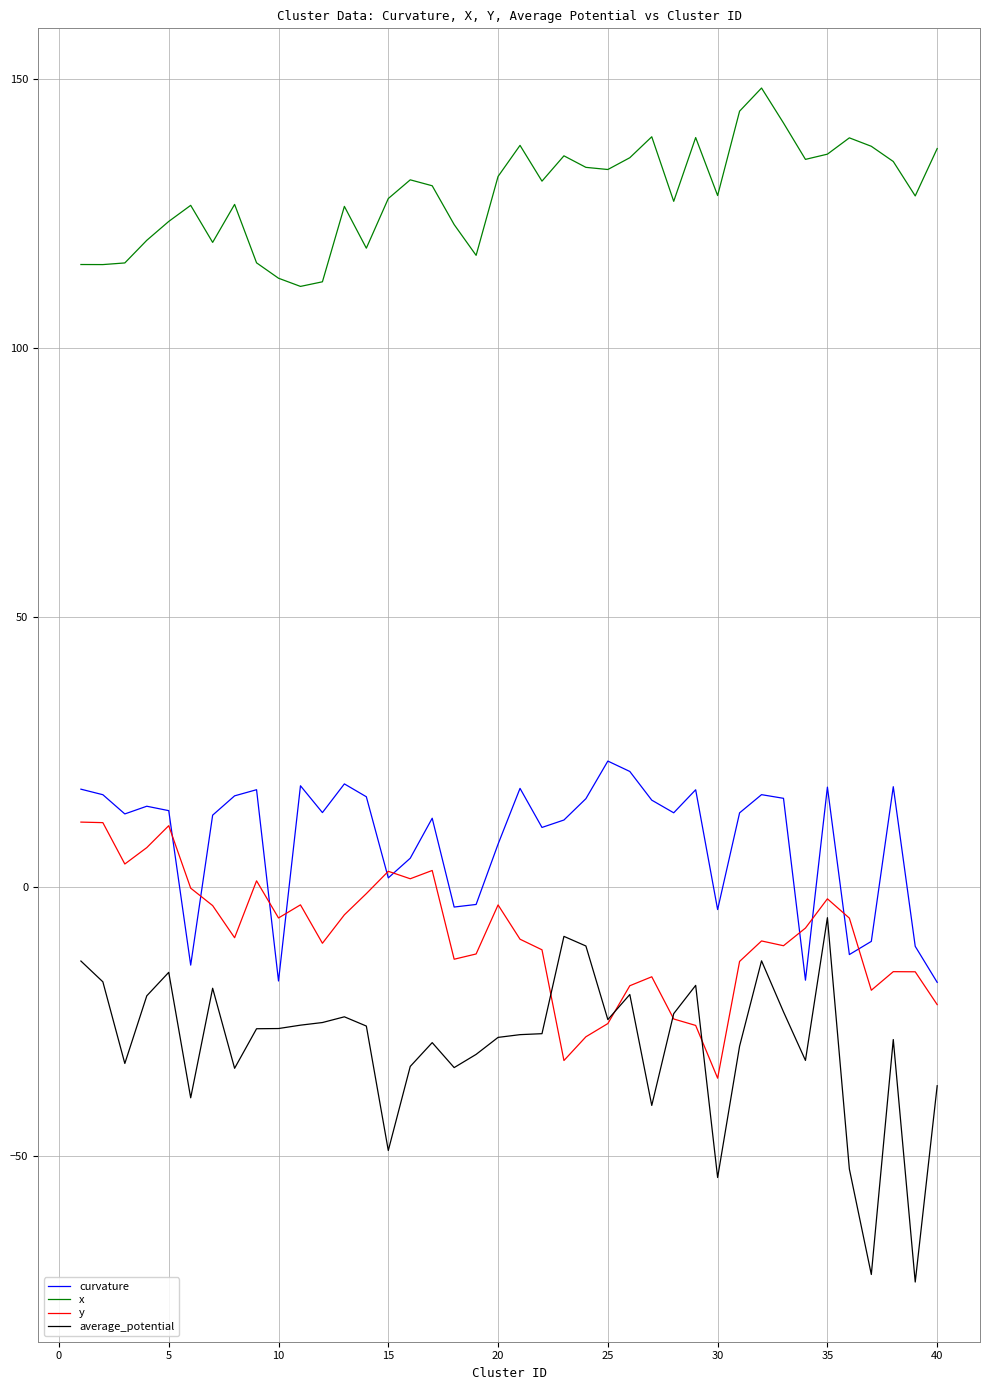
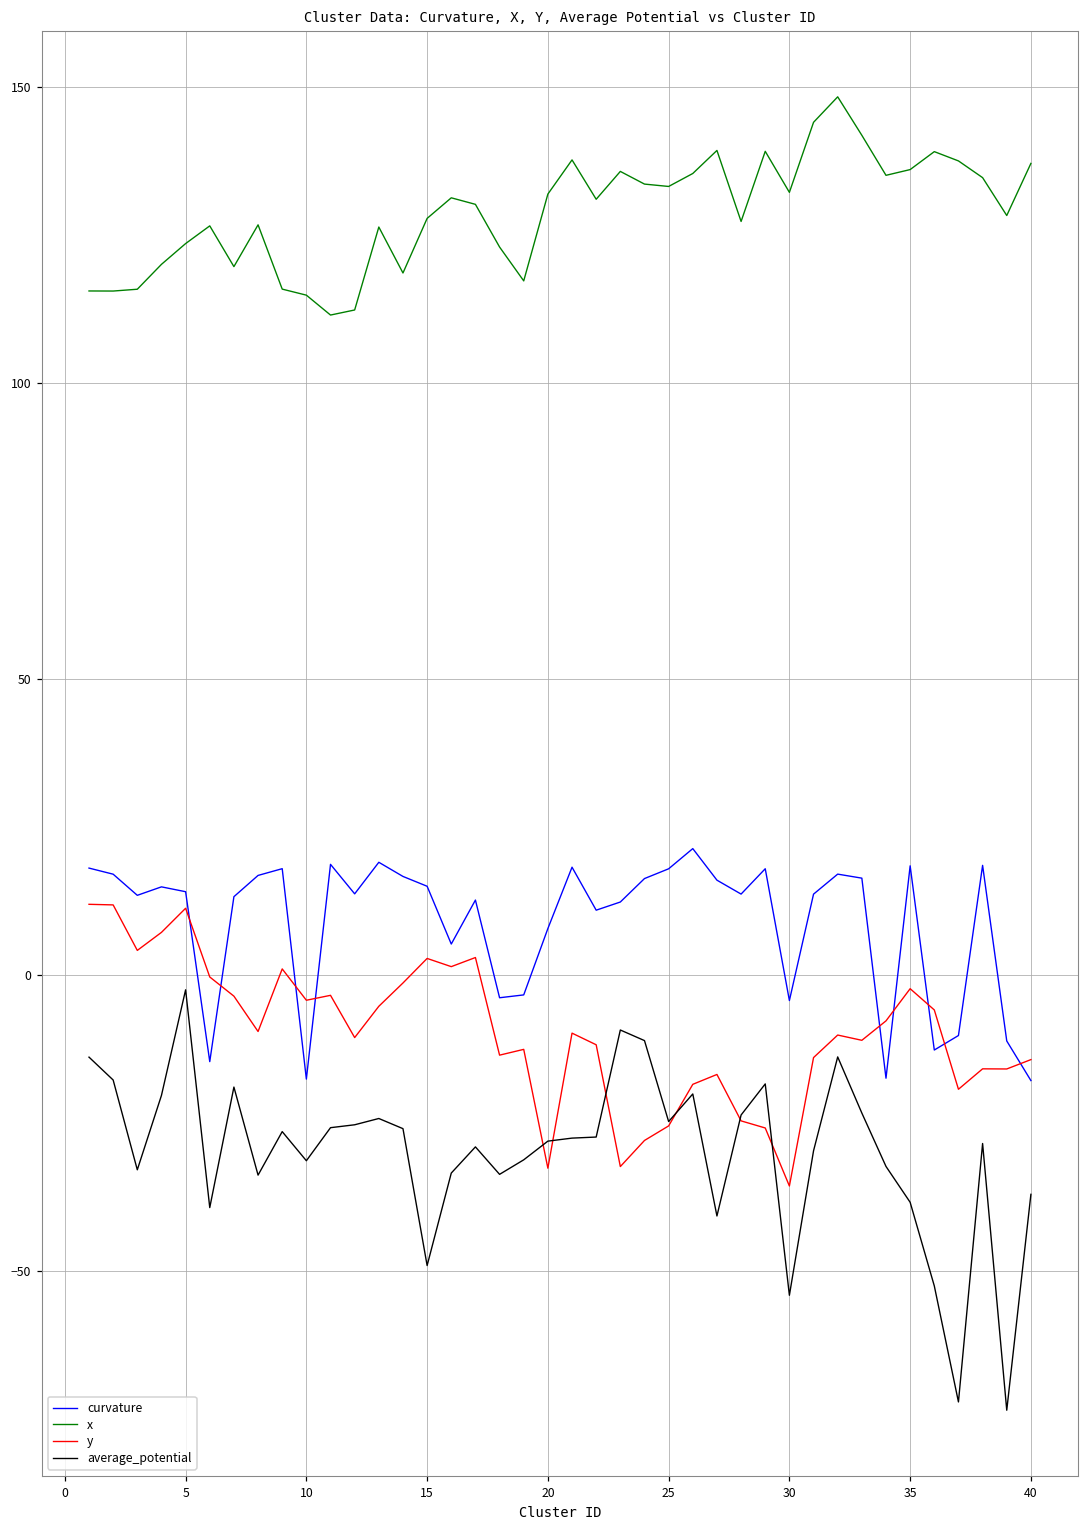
  {
    "curvature": {
      "5": 14,
      "10": -18,
-     "15": 2,
+     "15": 15,
      "20": 8,
-     "25": 23,
+     "25": 18,
      "30": -4,
      "35": 18,
      "40": -18
    },
    "x": {
      "5": 124,
-     "10": 113,
+     "10": 115,
      "15": 128,
      "20": 132,
      "25": 133,
-     "30": 128,
+     "30": 132,
      "35": 136,
      "40": 137
    },
    "y": {
      "5": 11,
-     "10": -6,
+     "10": -4,
      "15": 3,
-     "20": -3,
+     "20": -33,
      "25": -25,
      "30": -36,
      "35": -2,
-     "40": -22
+     "40": -14
    },
    "average_potential": {
-     "5": -16,
-     "10": -26,
+     "5": -2,
+     "10": -31,
      "15": -49,
      "20": -28,
      "25": -25,
      "30": -54,
-     "35": -6,
+     "35": -38,
      "40": -37
    }
  }
